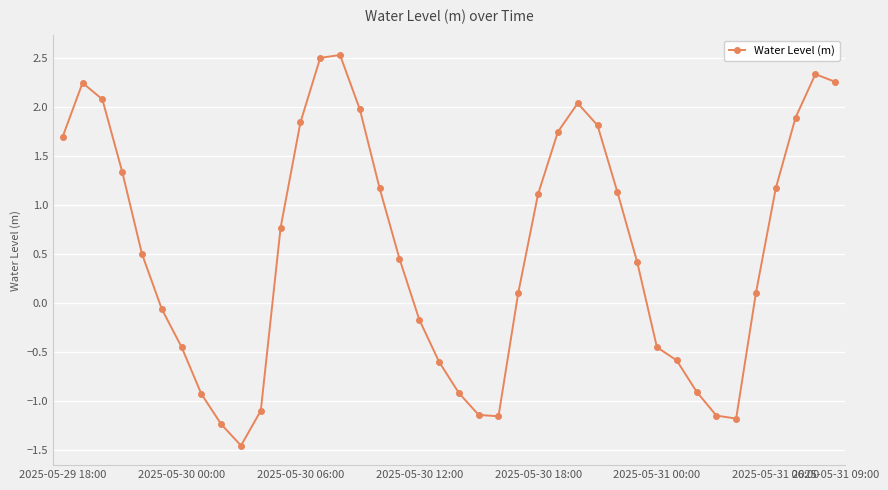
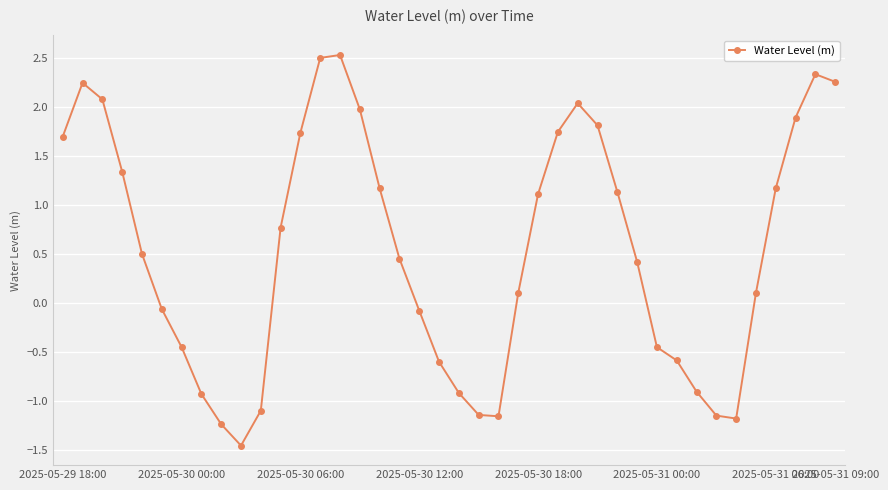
  {
    "2025-05-29 18:00": 1.7,
    "2025-05-30 00:00": -0.4,
-   "2025-05-30 06:00": 1.8,
-   "2025-05-30 12:00": -0.2,
+   "2025-05-30 06:00": 1.7,
+   "2025-05-30 12:00": -0.1,
    "2025-05-30 18:00": 1.1,
    "2025-05-31 00:00": -0.4
  }
